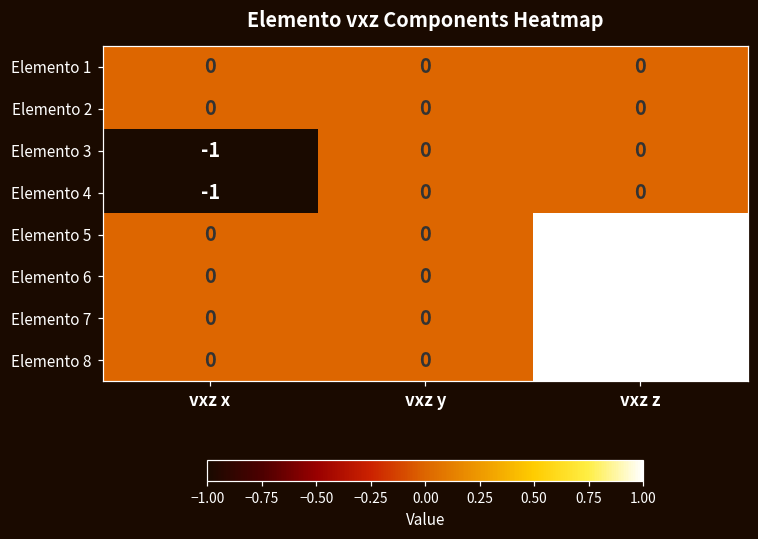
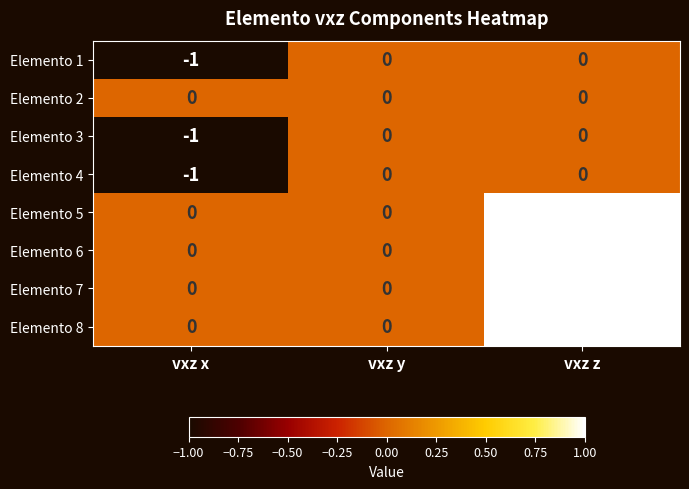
  {
    "Elemento 1": {
-     "vxz x": 0,
+     "vxz x": -1,
      "vxz y": 0,
      "vxz z": 0
    },
    "Elemento 2": {
      "vxz x": 0,
      "vxz y": 0,
      "vxz z": 0
    },
    "Elemento 3": {
      "vxz x": -1,
      "vxz y": 0,
      "vxz z": 0
    },
    "Elemento 4": {
      "vxz x": -1,
      "vxz y": 0,
      "vxz z": 0
    },
    "Elemento 5": {
      "vxz x": 0,
      "vxz y": 0
    },
    "Elemento 6": {
      "vxz x": 0,
      "vxz y": 0
    },
    "Elemento 7": {
      "vxz x": 0,
      "vxz y": 0
    },
    "Elemento 8": {
      "vxz x": 0,
      "vxz y": 0
    }
  }
